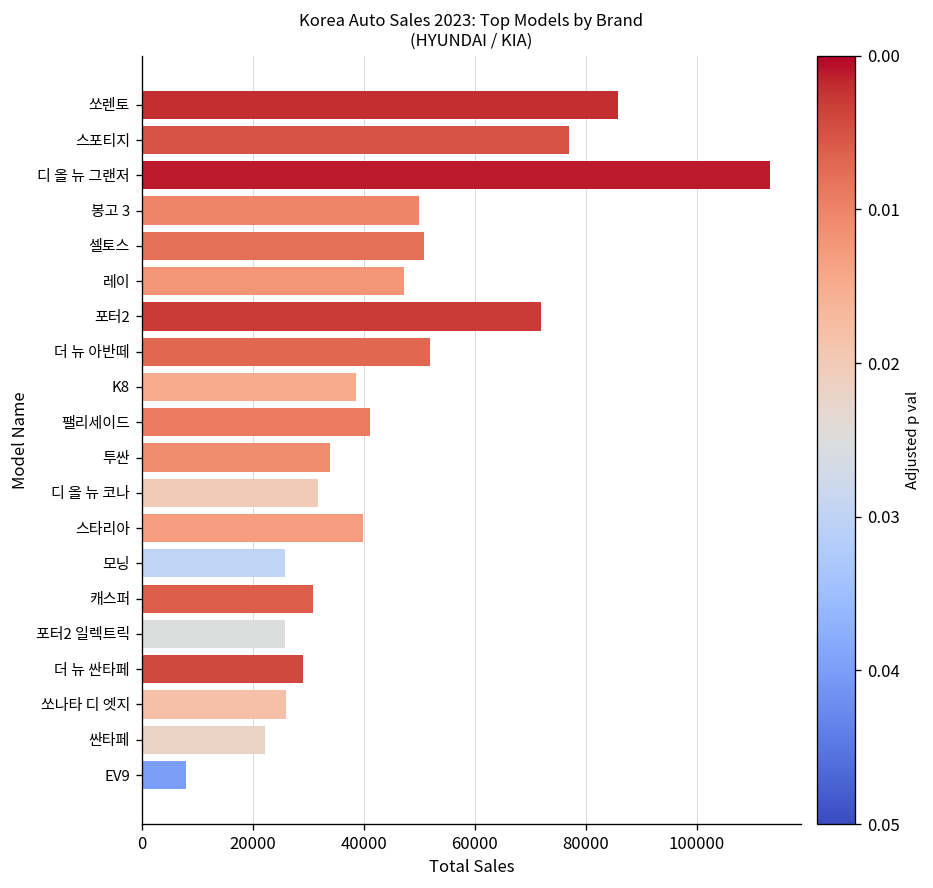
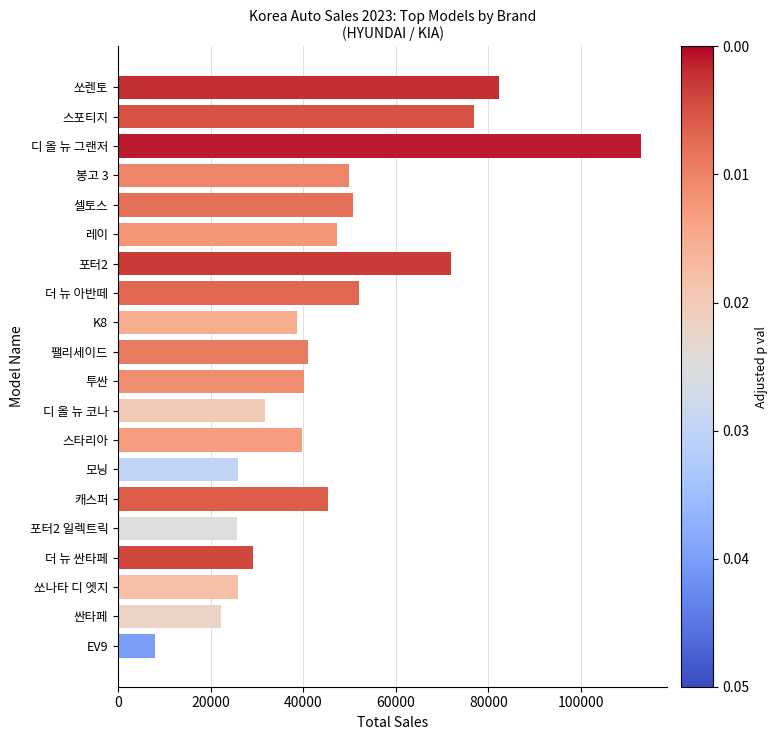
  {
-   "쏘렌토": 86000,
+   "쏘렌토": 82000,
    "스포티지": 77000,
    "디 올 뉴 그랜저": 113000,
    "봉고 3": 50000,
    "셀토스": 51000,
    "레이": 47000,
    "포터2": 72000,
    "더 뉴 아반떼": 52000,
    "K8": 39000,
    "팰리세이드": 41000,
-   "투싼": 34000,
+   "투싼": 40000,
    "디 올 뉴 코나": 32000,
    "스타리아": 40000,
    "모닝": 26000,
-   "캐스퍼": 31000,
+   "캐스퍼": 45000,
    "포터2 일렉트릭": 26000,
    "더 뉴 싼타페": 29000,
    "쏘나타 디 엣지": 26000,
    "싼타페": 22000,
    "EV9": 8000
  }
